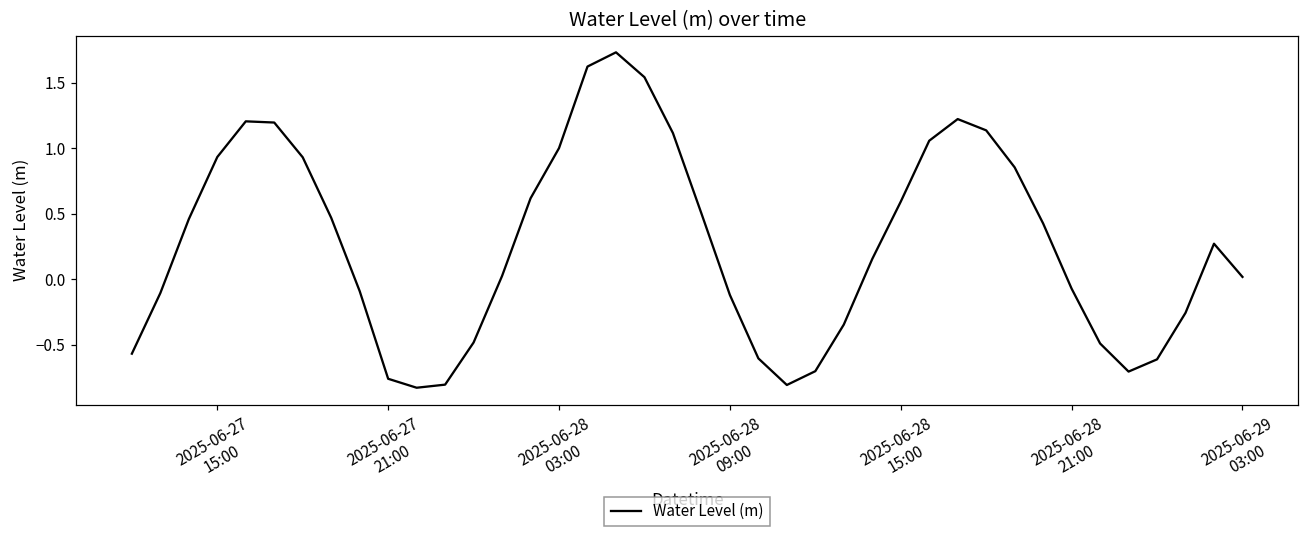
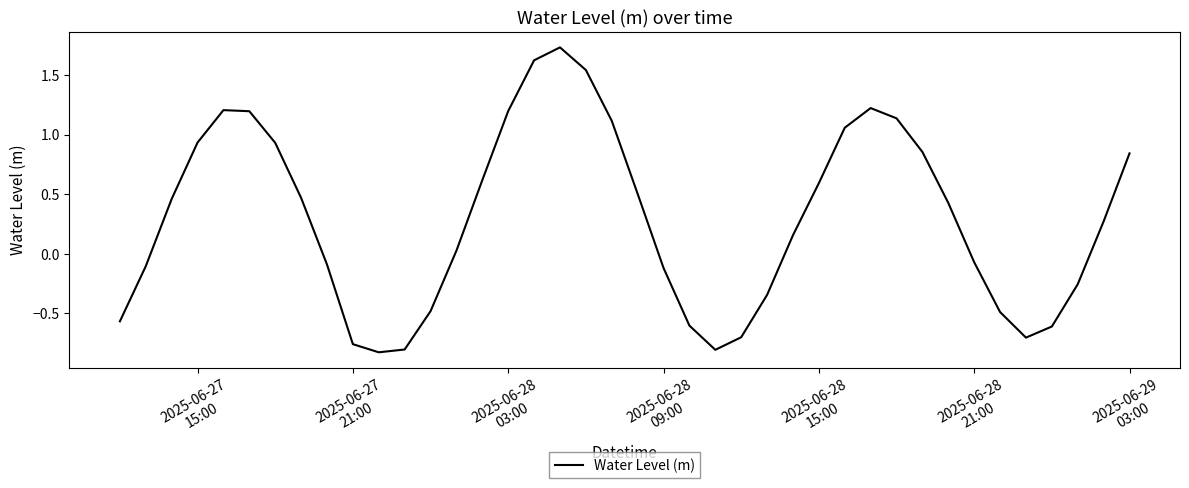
  {
    "2025-06-27 15:00": 0.93,
    "2025-06-27 21:00": -0.76,
-   "2025-06-28 03:00": 1.00,
+   "2025-06-28 03:00": 1.20,
    "2025-06-28 09:00": -0.12,
    "2025-06-28 15:00": 0.59,
    "2025-06-28 21:00": -0.07,
-   "2025-06-29 03:00": 0.02
+   "2025-06-29 03:00": 0.84
  }
